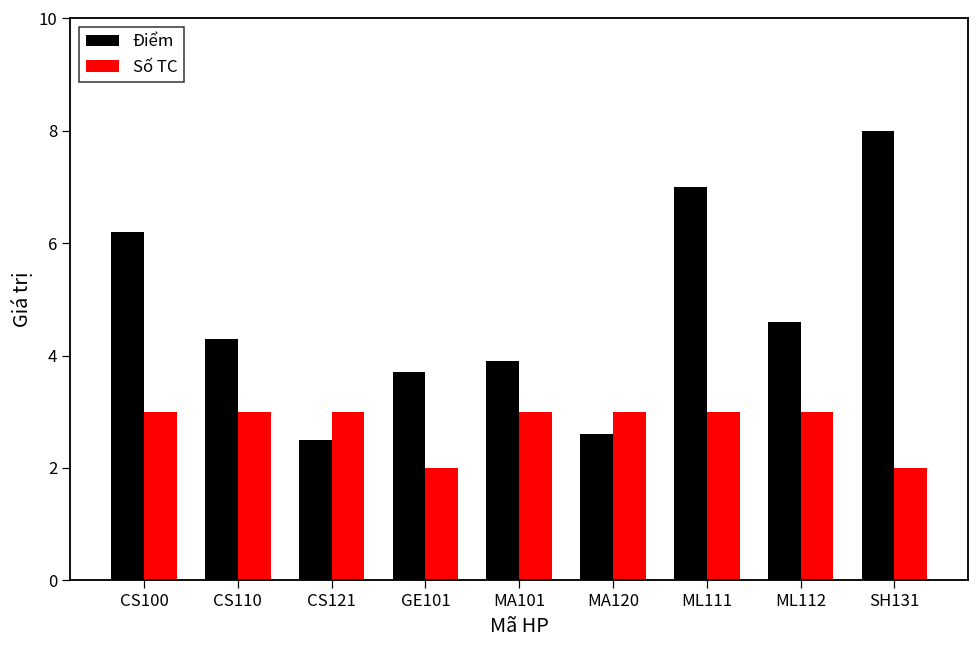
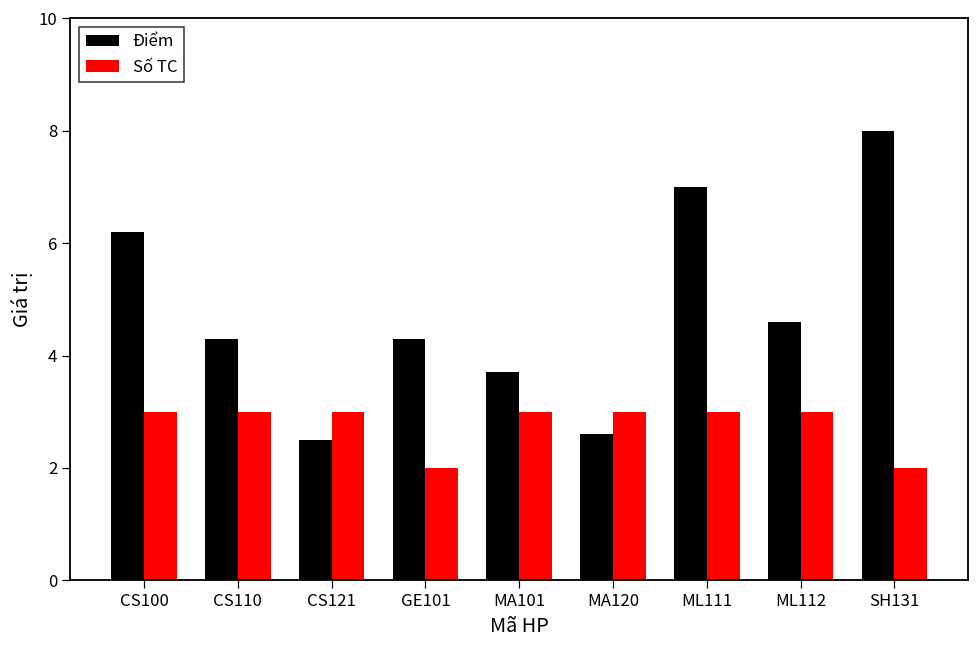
  {
    "Điểm": {
      "CS100": 6.2,
      "CS110": 4.3,
      "CS121": 2.5,
-     "GE101": 3.7,
-     "MA101": 3.9,
+     "GE101": 4.3,
+     "MA101": 3.7,
      "MA120": 2.6,
      "ML111": 7.0,
      "ML112": 4.6,
      "SH131": 8.0
    },
    "Số TC": {
      "CS100": 3.0,
      "CS110": 3.0,
      "CS121": 3.0,
      "GE101": 2.0,
      "MA101": 3.0,
      "MA120": 3.0,
      "ML111": 3.0,
      "ML112": 3.0,
      "SH131": 2.0
    }
  }
